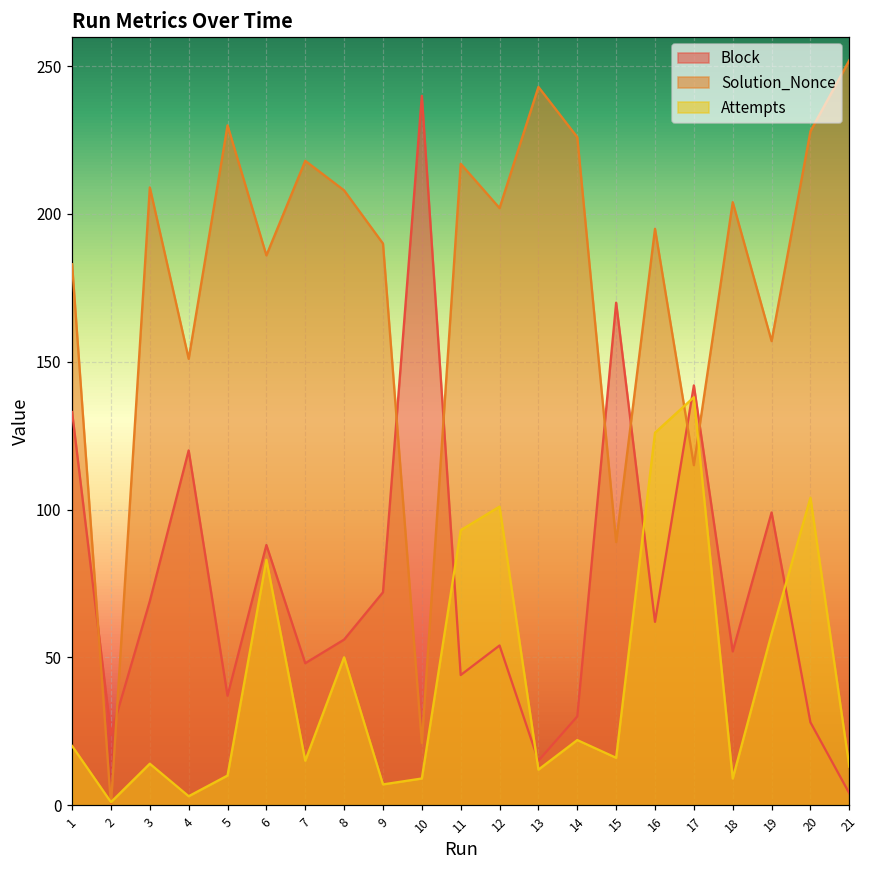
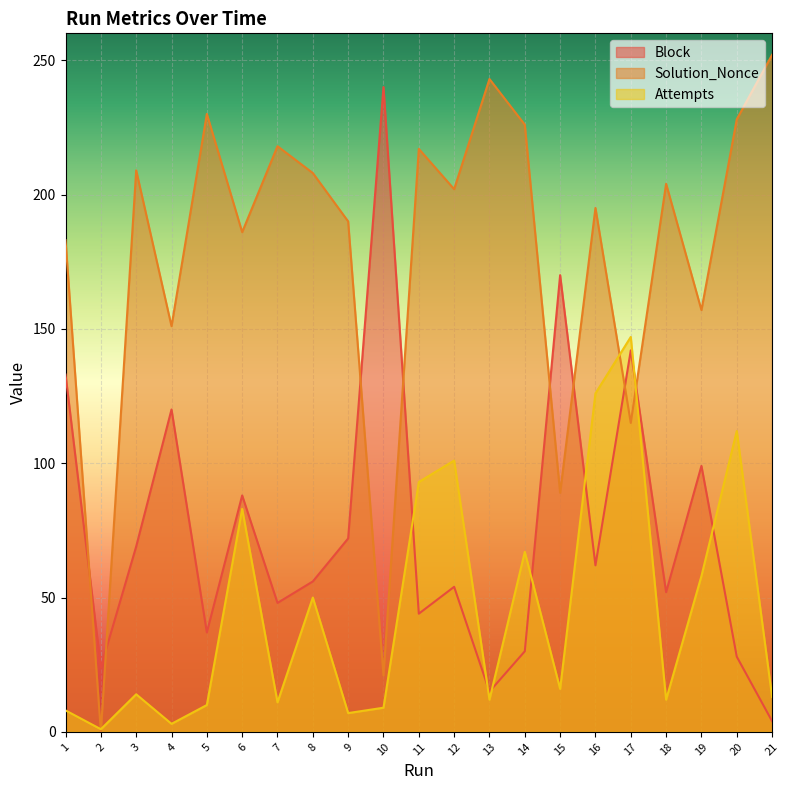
  {
    "Attempts": {
-     "1": 20,
+     "1": 8,
      "2": 1,
      "3": 14,
      "4": 3,
      "5": 10,
      "6": 83,
-     "7": 15,
+     "7": 11,
      "8": 50,
      "9": 7,
      "10": 9,
      "11": 93,
      "12": 101,
      "13": 12,
-     "14": 22,
+     "14": 67,
      "15": 16,
      "16": 126,
-     "17": 138,
-     "18": 9,
+     "17": 147,
+     "18": 12,
      "19": 58,
-     "20": 104,
+     "20": 112,
      "21": 13
    }
  }
